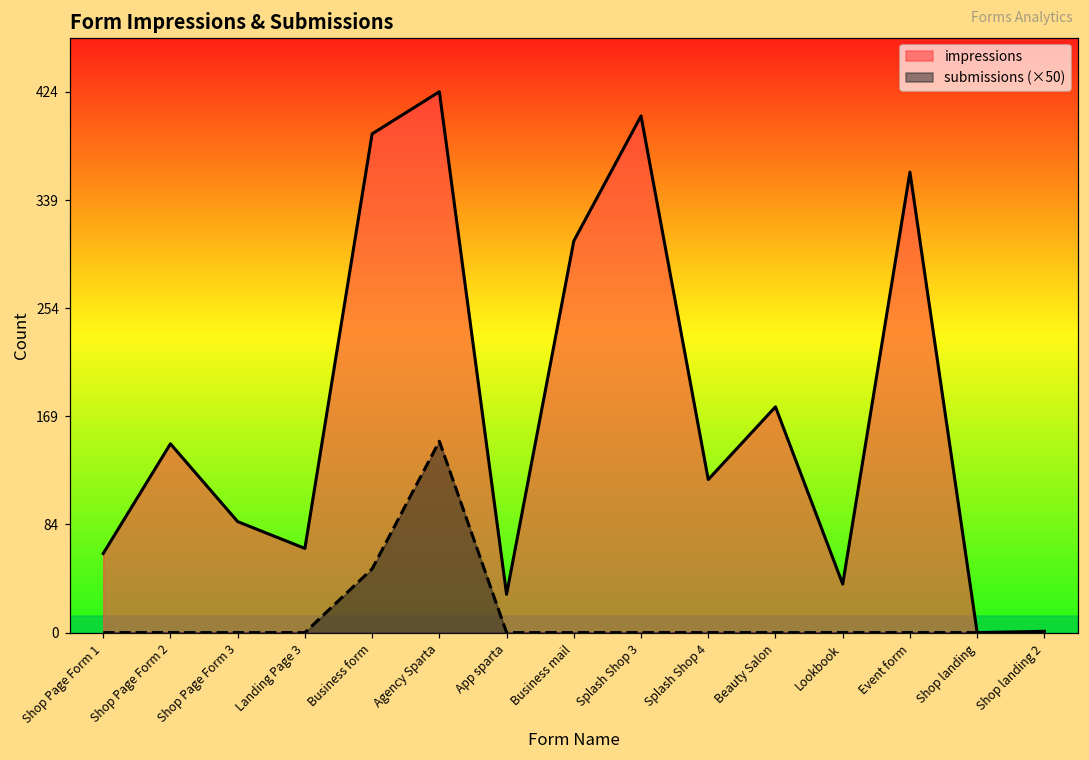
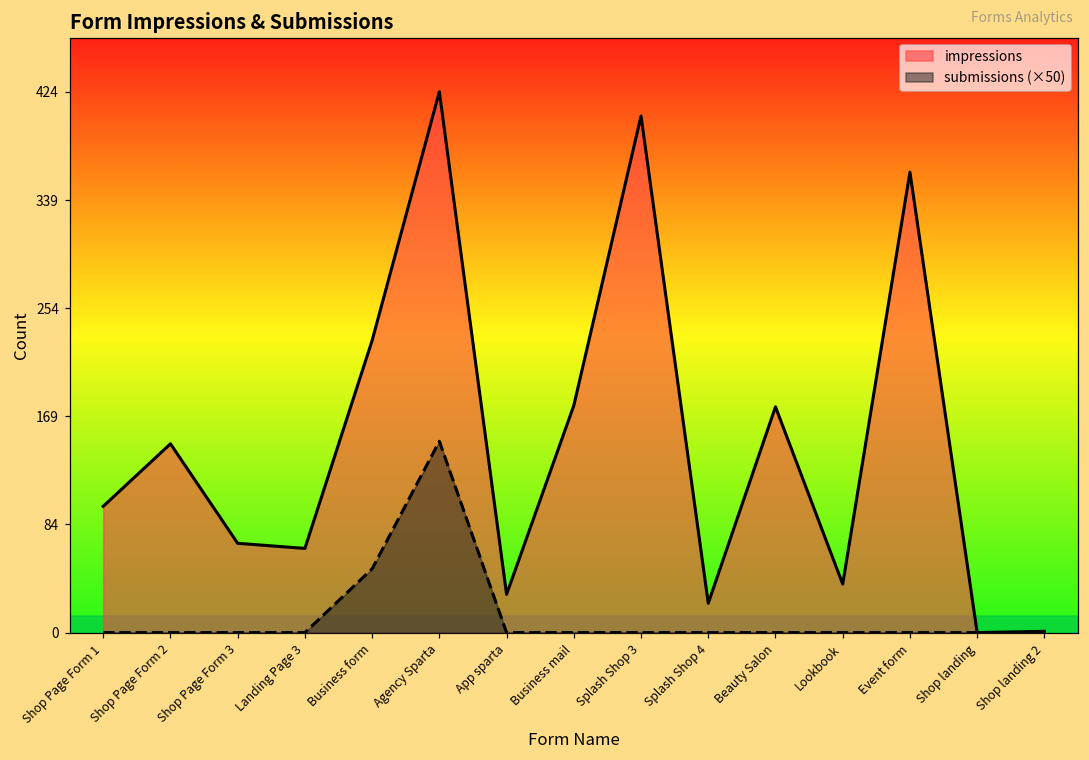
  {
    "impressions": {
-     "Shop Page Form 1": 62,
+     "Shop Page Form 1": 99,
      "Shop Page Form 2": 148,
-     "Shop Page Form 3": 87,
+     "Shop Page Form 3": 70,
      "Landing Page 3": 66,
-     "Business form": 391,
+     "Business form": 229,
      "Agency Sparta": 424,
      "App sparta": 30,
-     "Business mail": 307,
+     "Business mail": 178,
      "Splash Shop 3": 405,
-     "Splash Shop 4": 120,
+     "Splash Shop 4": 23,
      "Beauty Salon": 177,
      "Lookbook": 38,
      "Event form": 361
    },
    "submissions (×50)": {
      "Business form": 50,
      "Agency Sparta": 150
    }
  }
